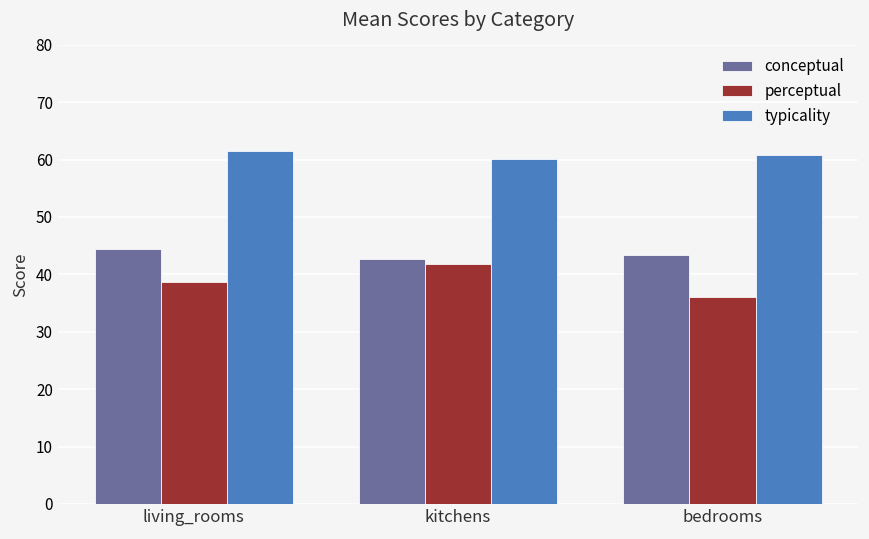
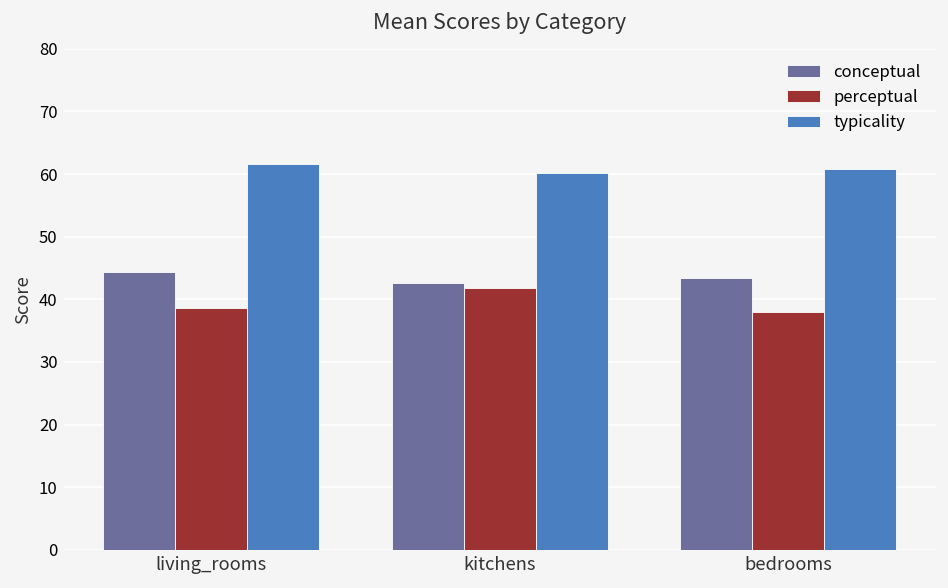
  {
    "perceptual": {
      "living_rooms": 39,
      "kitchens": 42,
-     "bedrooms": 36
+     "bedrooms": 38
    }
  }
